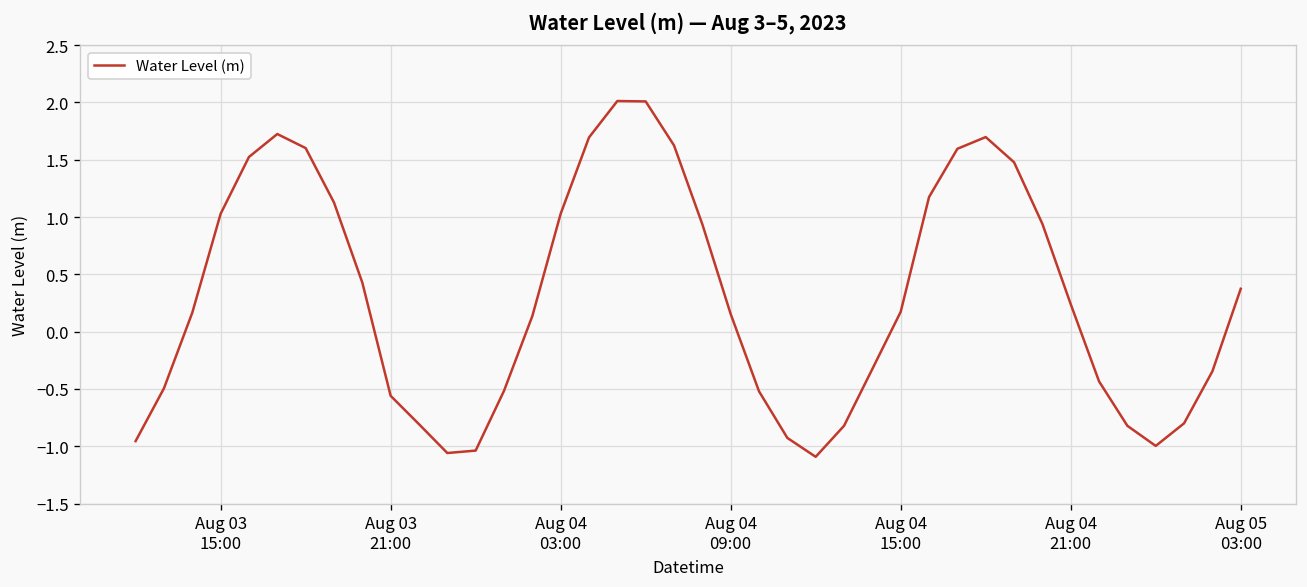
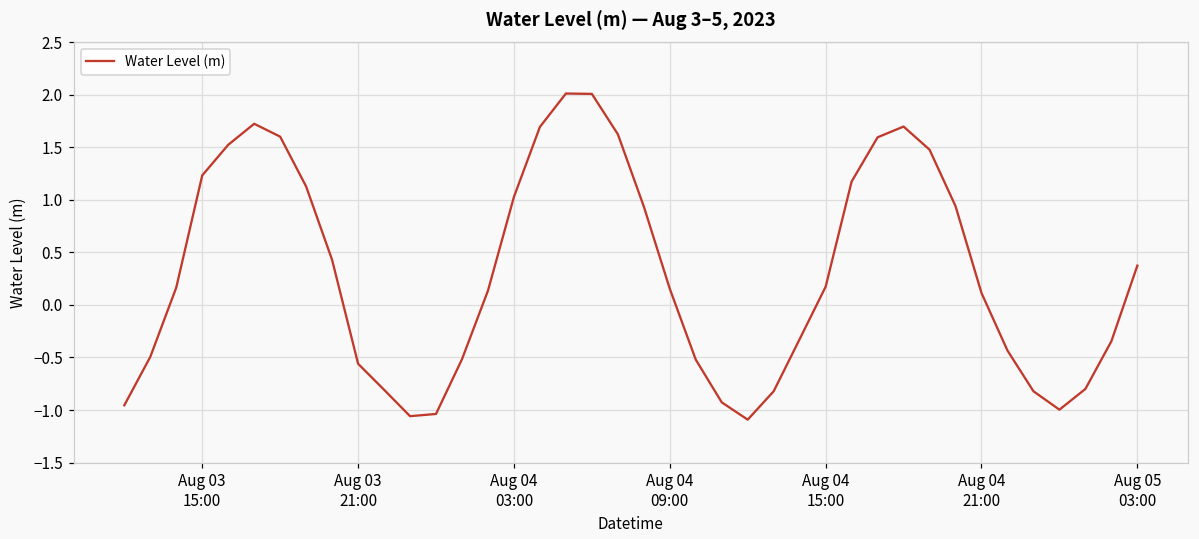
  {
-   "Aug 03 15:00": 1.0,
+   "Aug 03 15:00": 1.2,
    "Aug 03 21:00": -0.6,
    "Aug 04 03:00": 1.0,
    "Aug 04 09:00": 0.2,
    "Aug 04 15:00": 0.2,
-   "Aug 04 21:00": 0.2,
+   "Aug 04 21:00": 0.1,
    "Aug 05 03:00": 0.4
  }
